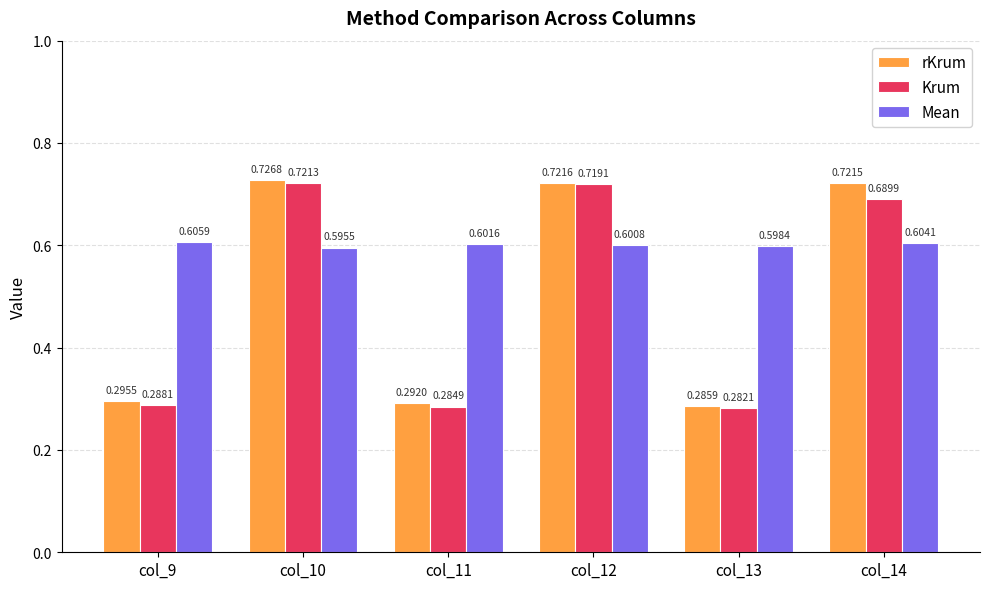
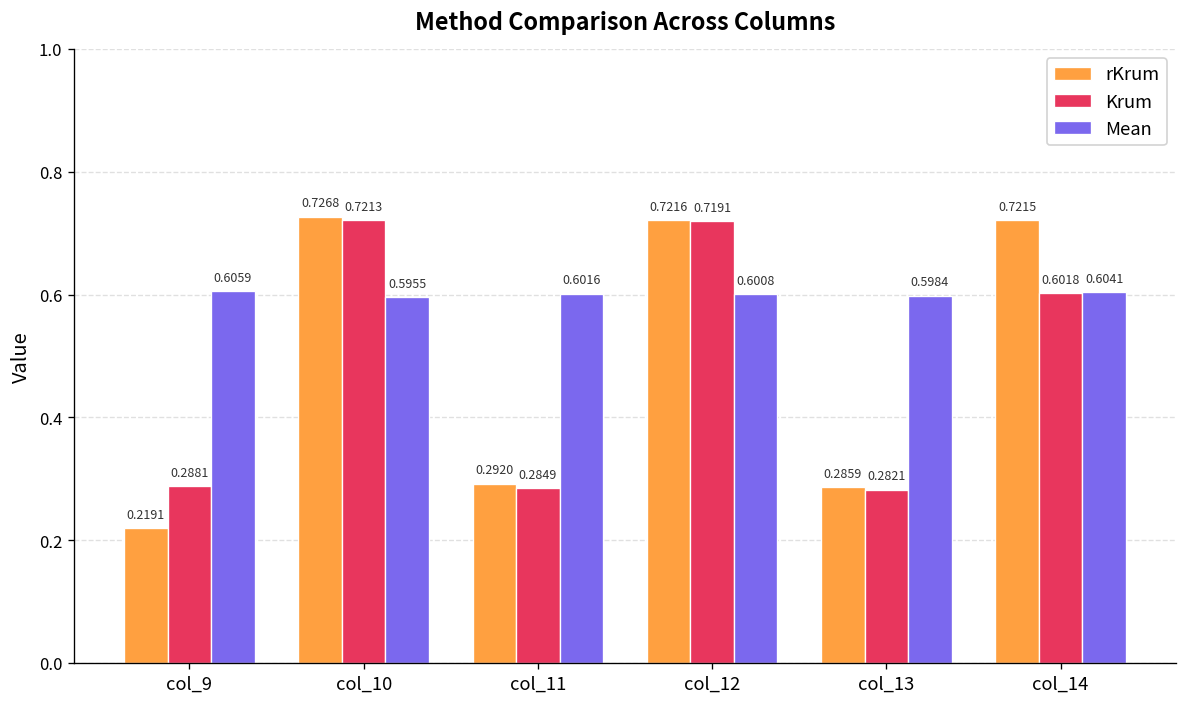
  {
    "rKrum": {
-     "col_9": 0.2955,
+     "col_9": 0.2191,
      "col_10": 0.7268,
      "col_11": 0.2920,
      "col_12": 0.7216,
      "col_13": 0.2859,
      "col_14": 0.7215
    },
    "Krum": {
      "col_9": 0.2881,
      "col_10": 0.7213,
      "col_11": 0.2849,
      "col_12": 0.7191,
      "col_13": 0.2821,
-     "col_14": 0.6899
+     "col_14": 0.6018
    },
    "Mean": {
      "col_9": 0.6059,
      "col_10": 0.5955,
      "col_11": 0.6016,
      "col_12": 0.6008,
      "col_13": 0.5984,
      "col_14": 0.6041
    }
  }
